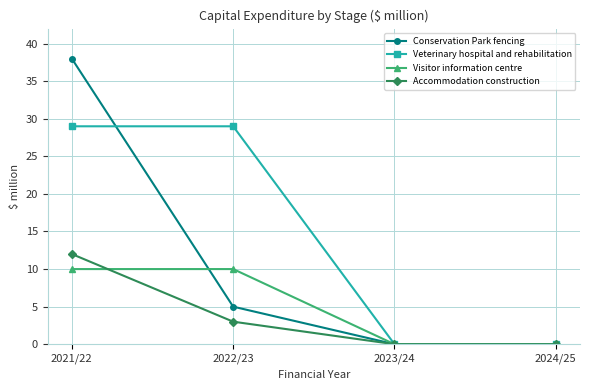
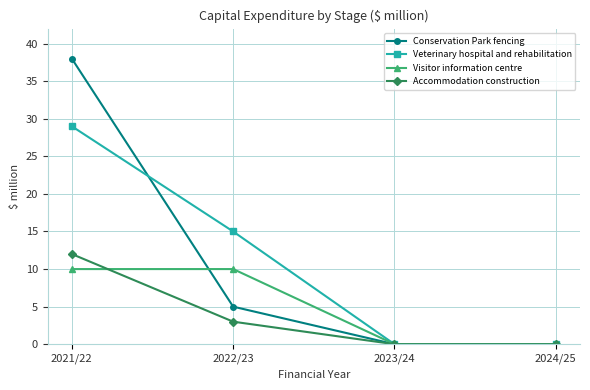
  {
    "Conservation Park fencing": {
      "2021/22": 38,
      "2022/23": 5
    },
    "Veterinary hospital and rehabilitation": {
      "2021/22": 29,
-     "2022/23": 29
+     "2022/23": 15
    }
  }
